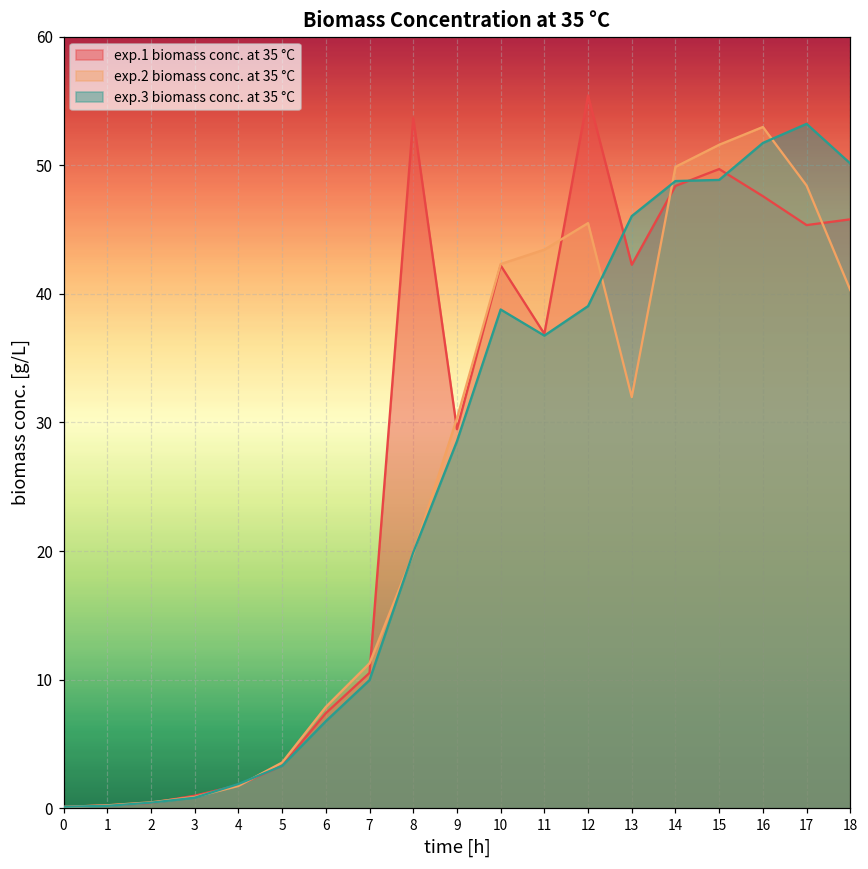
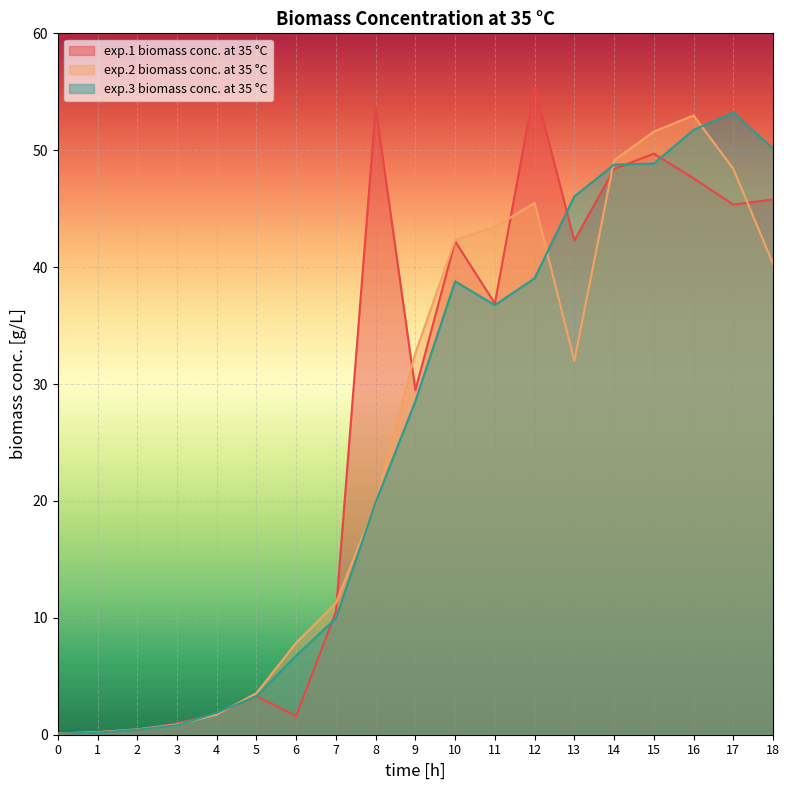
  {
    "exp.1 biomass conc. at 35 °C": {
-     "6": 7.4,
+     "6": 1.6,
      "7": 10.5,
      "8": 53.7,
      "9": 29.5,
      "12": 55.4,
      "13": 42.3,
      "14": 48.4,
      "15": 49.7,
      "16": 47.6,
      "17": 45.3,
      "18": 45.8
    },
    "exp.2 biomass conc. at 35 °C": {
      "5": 3.5,
      "6": 7.9,
      "7": 11.3,
-     "9": 30.3,
+     "9": 32.7,
      "11": 43.4,
      "12": 45.5,
      "13": 32.0,
-     "14": 49.9,
+     "14": 49.1,
      "15": 51.6,
      "16": 53.0,
      "17": 48.4,
      "18": 40.3
    },
    "exp.3 biomass conc. at 35 °C": {
      "6": 6.8,
      "7": 10.0,
      "9": 28.5,
      "10": 38.8,
      "12": 39.0,
      "13": 46.0,
      "14": 48.8,
      "15": 48.9,
      "16": 51.7,
      "17": 53.2,
      "18": 50.1
    }
  }
